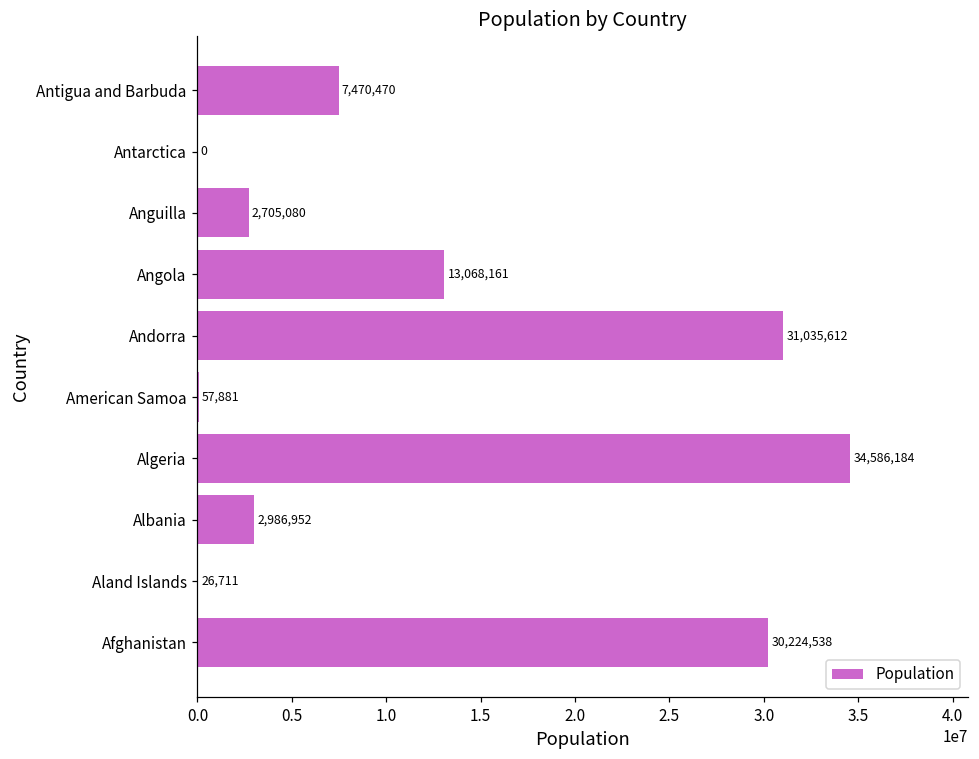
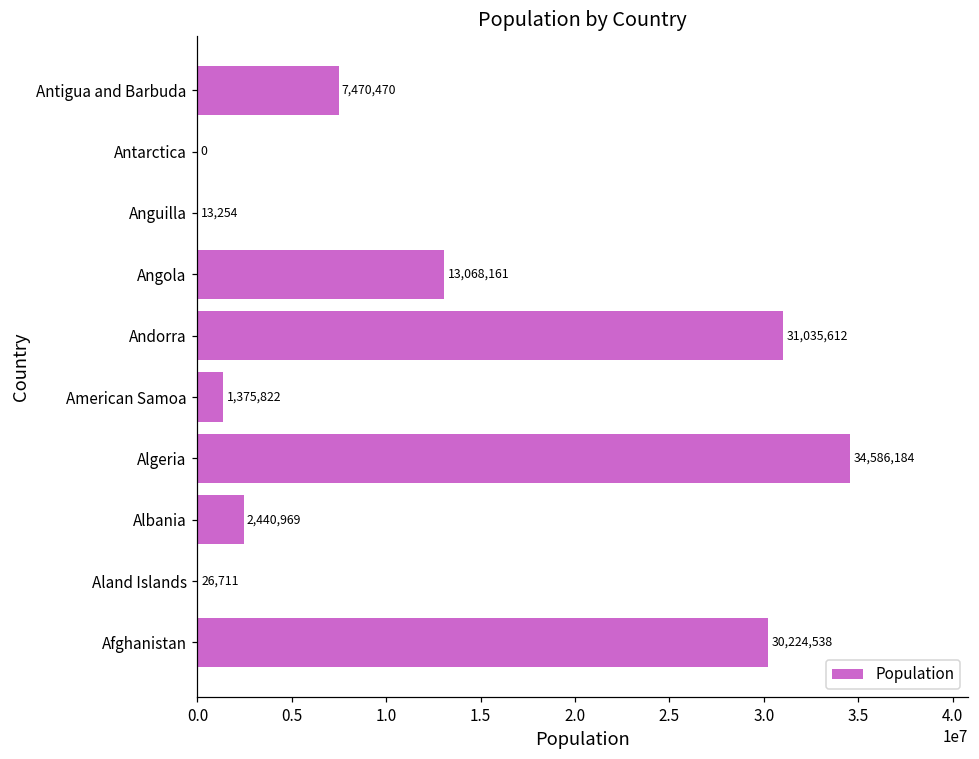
  {
    "Antigua and Barbuda": "7,470,470",
    "Antarctica": "0",
-   "Anguilla": "2,705,080",
+   "Anguilla": "13,254",
    "Angola": "13,068,161",
    "Andorra": "31,035,612",
-   "American Samoa": "57,881",
+   "American Samoa": "1,375,822",
    "Algeria": "34,586,184",
-   "Albania": "2,986,952",
+   "Albania": "2,440,969",
    "Aland Islands": "26,711",
    "Afghanistan": "30,224,538"
  }
